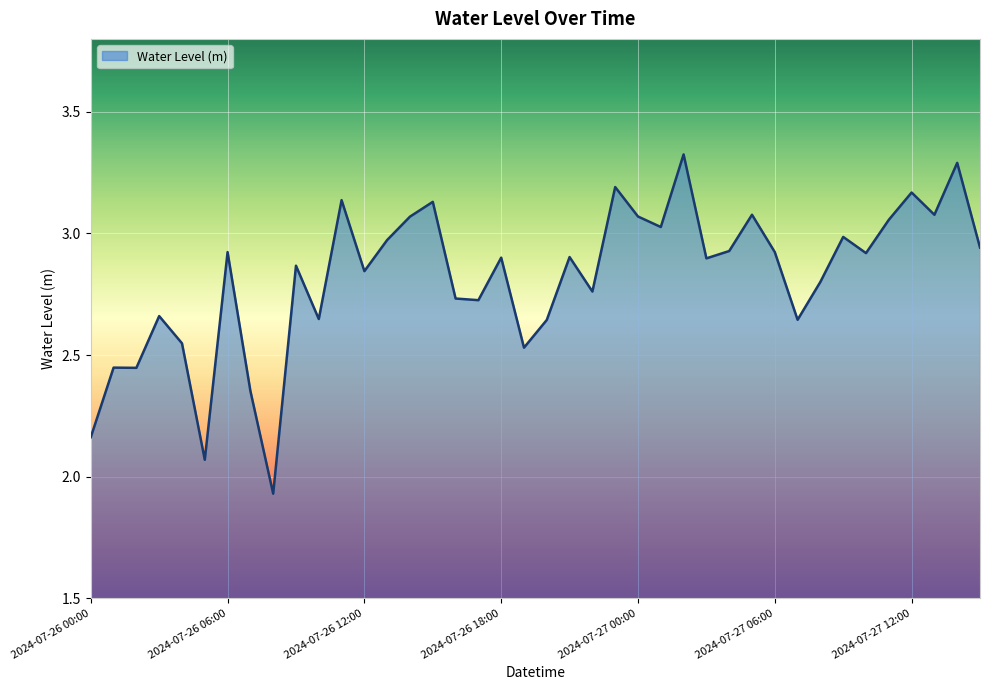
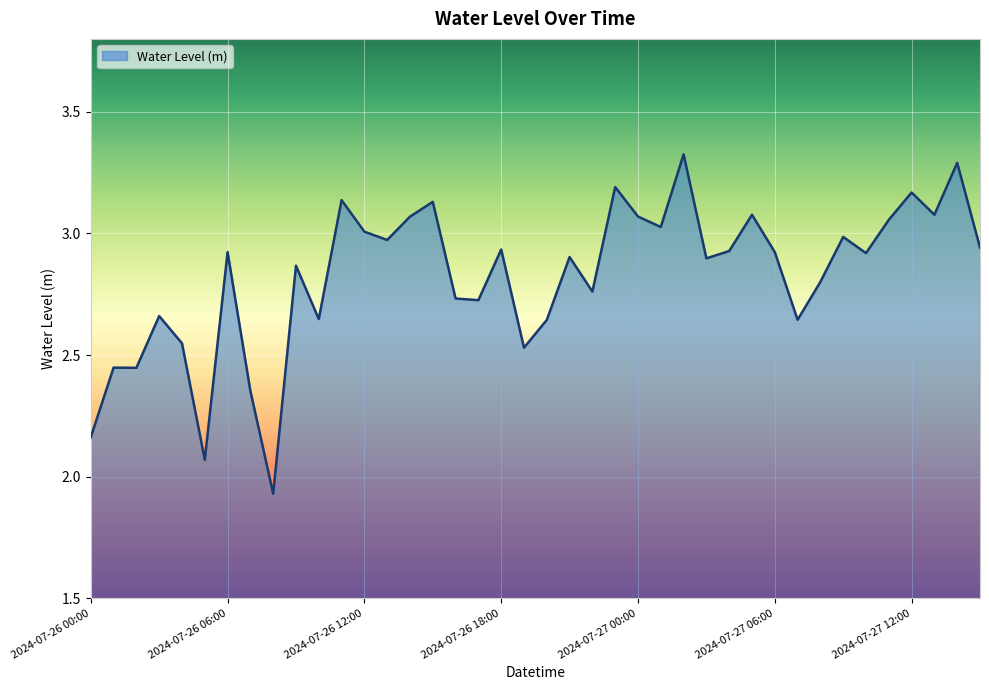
  {
    "2024-07-26 00:00": 2.16,
    "2024-07-26 06:00": 2.92,
-   "2024-07-26 12:00": 2.85,
-   "2024-07-26 18:00": 2.90,
+   "2024-07-26 12:00": 3.01,
+   "2024-07-26 18:00": 2.93,
    "2024-07-27 00:00": 3.07,
    "2024-07-27 06:00": 2.92,
    "2024-07-27 12:00": 3.17
  }
